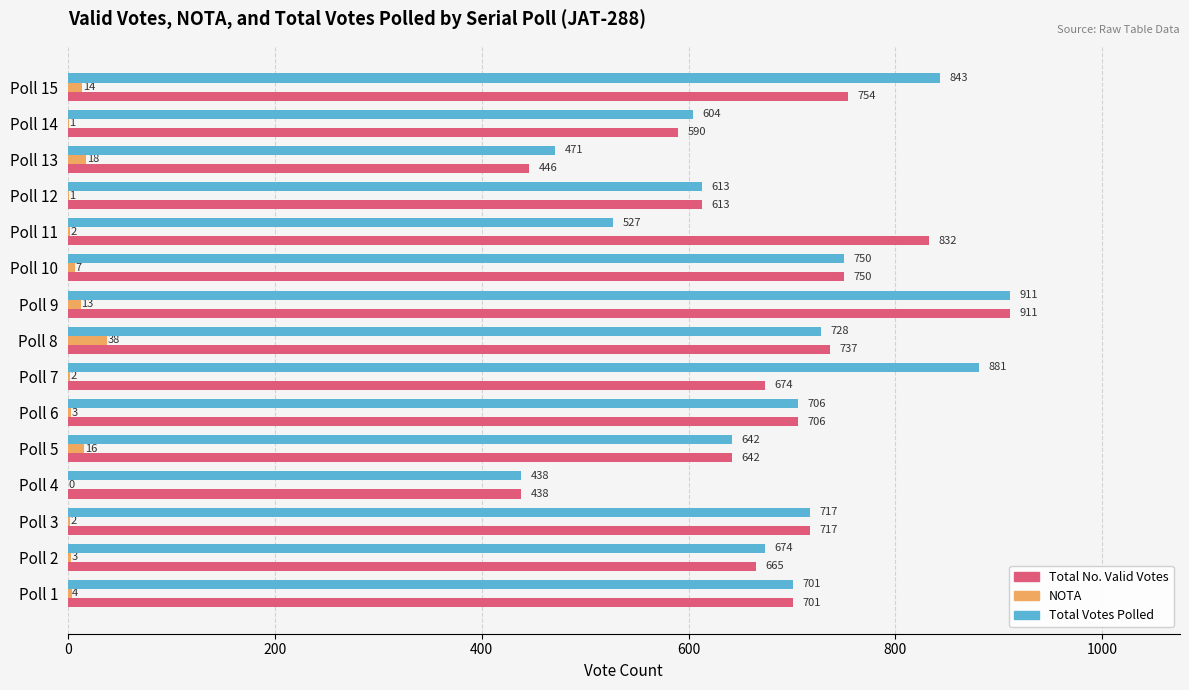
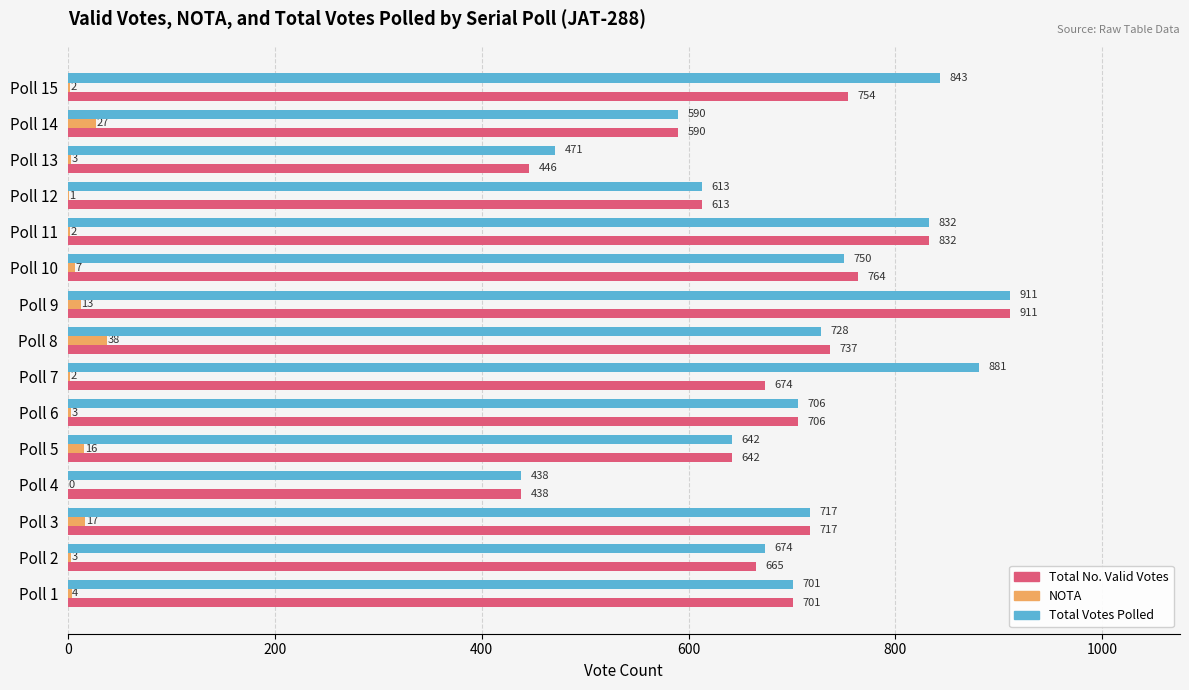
  {
    "Total No. Valid Votes": {
      "Poll 15": 754,
      "Poll 14": 590,
      "Poll 13": 446,
      "Poll 12": 613,
      "Poll 11": 832,
-     "Poll 10": 750,
+     "Poll 10": 764,
      "Poll 9": 911,
      "Poll 8": 737,
      "Poll 7": 674,
      "Poll 6": 706,
      "Poll 5": 642,
      "Poll 4": 438,
      "Poll 3": 717,
      "Poll 2": 665,
      "Poll 1": 701
    },
    "NOTA": {
-     "Poll 15": 14,
-     "Poll 14": 1,
-     "Poll 13": 18,
+     "Poll 15": 2,
+     "Poll 14": 27,
+     "Poll 13": 3,
      "Poll 12": 1,
      "Poll 11": 2,
      "Poll 10": 7,
      "Poll 9": 13,
      "Poll 8": 38,
      "Poll 7": 2,
      "Poll 6": 3,
      "Poll 5": 16,
      "Poll 4": 0,
-     "Poll 3": 2,
+     "Poll 3": 17,
      "Poll 2": 3,
      "Poll 1": 4
    },
    "Total Votes Polled": {
      "Poll 15": 843,
-     "Poll 14": 604,
+     "Poll 14": 590,
      "Poll 13": 471,
      "Poll 12": 613,
-     "Poll 11": 527,
+     "Poll 11": 832,
      "Poll 10": 750,
      "Poll 9": 911,
      "Poll 8": 728,
      "Poll 7": 881,
      "Poll 6": 706,
      "Poll 5": 642,
      "Poll 4": 438,
      "Poll 3": 717,
      "Poll 2": 674,
      "Poll 1": 701
    }
  }
